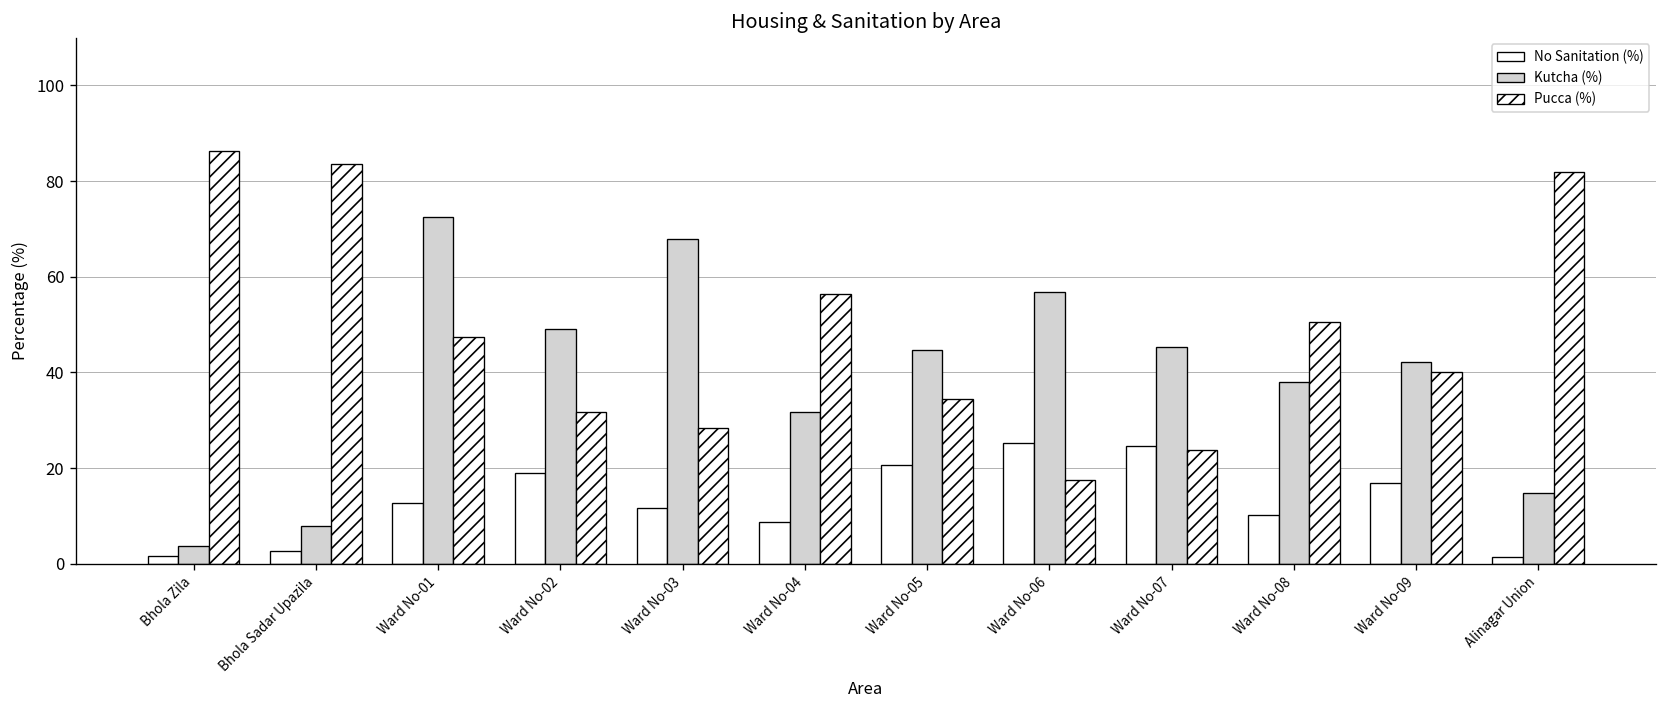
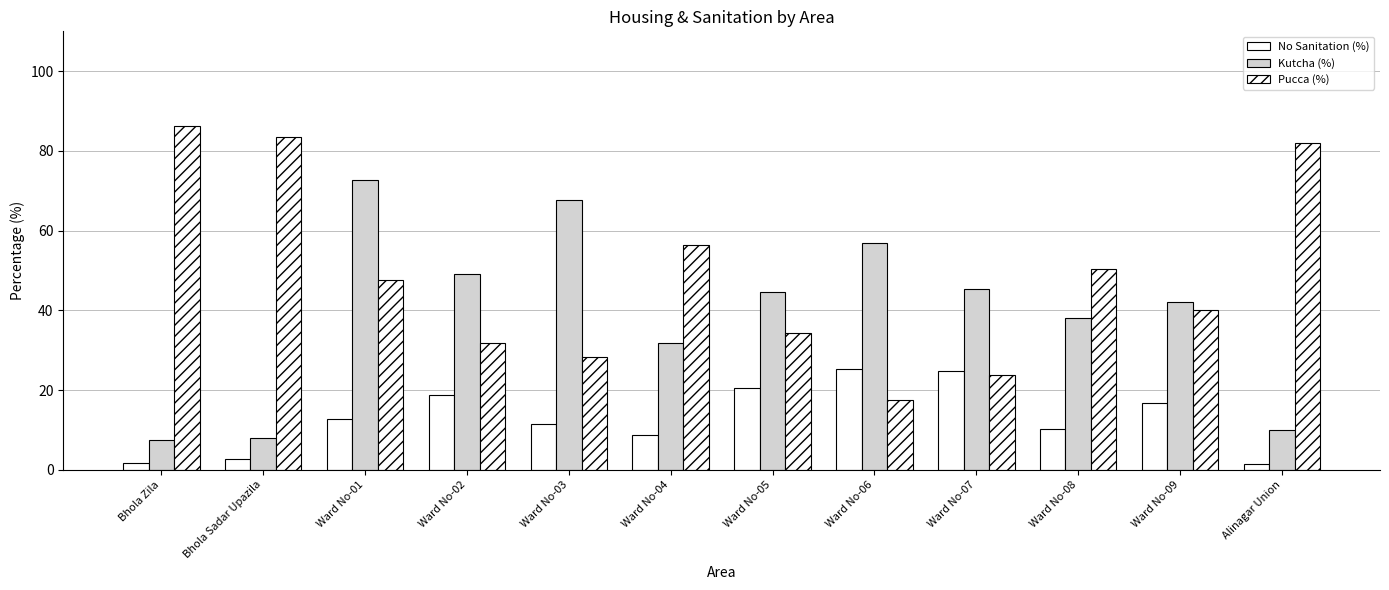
  {
    "Kutcha (%)": {
-     "Bhola Zila": 4,
+     "Bhola Zila": 8,
      "Bhola Sadar Upazila": 8,
      "Ward No-01": 73,
      "Ward No-02": 49,
      "Ward No-03": 68,
      "Ward No-04": 32,
      "Ward No-05": 45,
      "Ward No-06": 57,
      "Ward No-07": 45,
      "Ward No-08": 38,
      "Ward No-09": 42,
-     "Alinagar Union": 15
+     "Alinagar Union": 10
    }
  }
